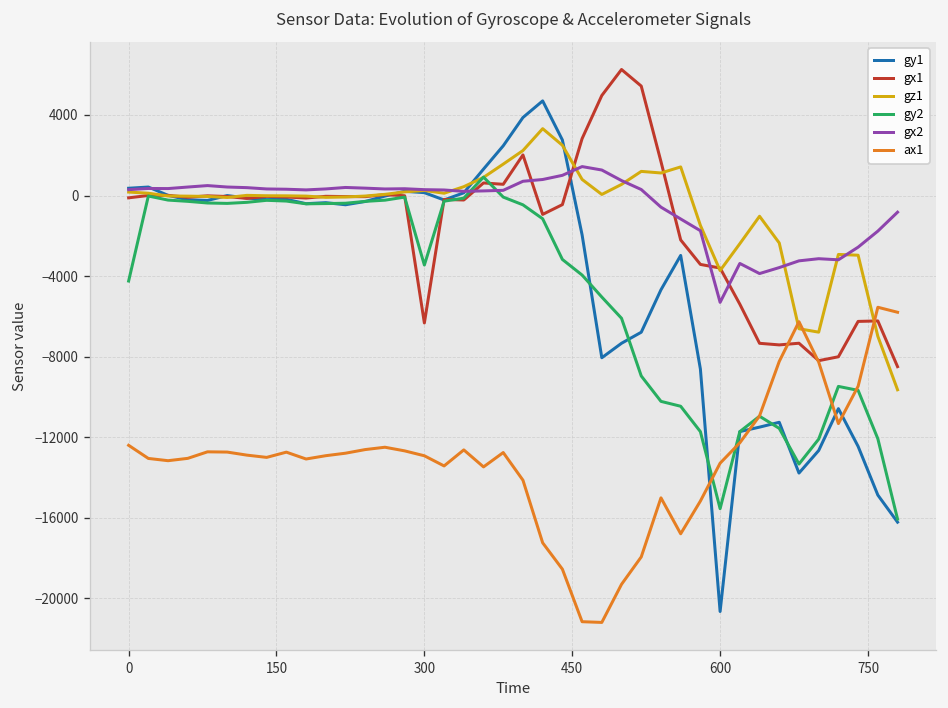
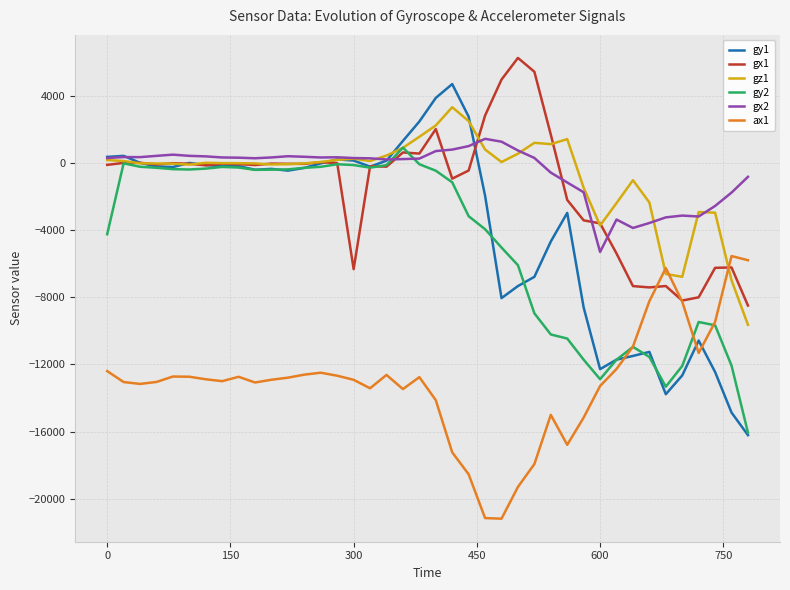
  {
    "gy1": {
-     "600": -20700
+     "600": -12300
    },
    "gx1": {
      "0": -100,
      "300": -6300
    },
    "gy2": {
      "0": -4200,
-     "300": -3500,
-     "600": -15500
+     "300": -100,
+     "600": -12900
    },
    "gx2": {
      "600": -5300
    }
  }
